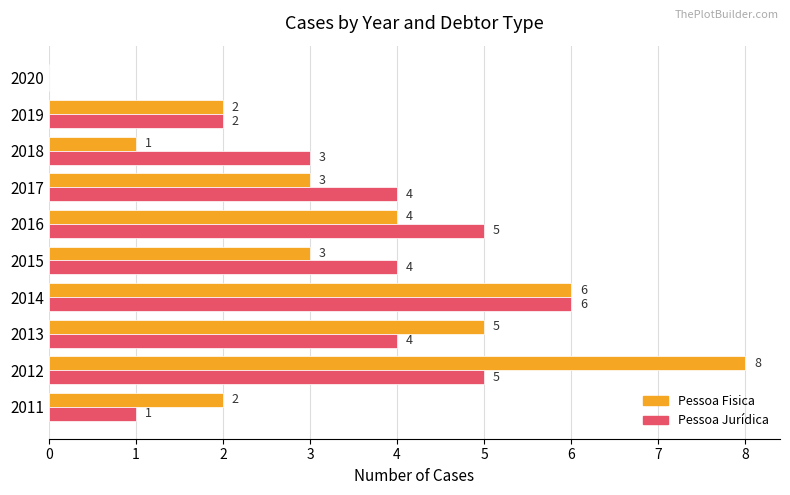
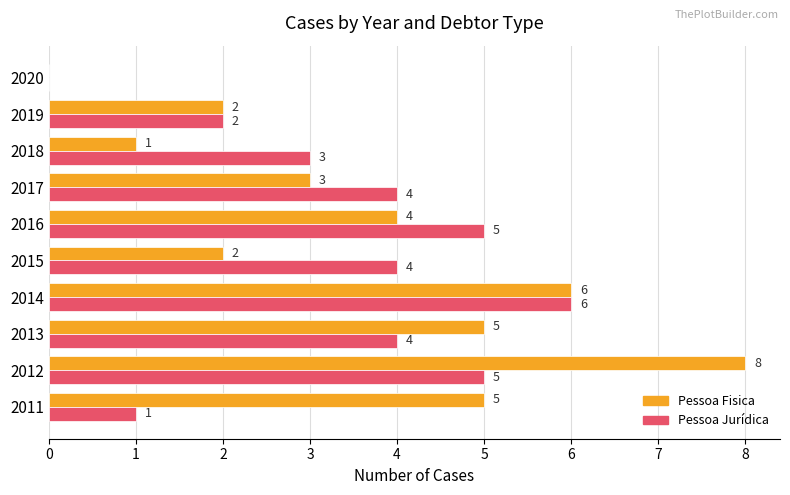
  {
    "Pessoa Fisica": {
      "2019": 2,
      "2018": 1,
      "2017": 3,
      "2016": 4,
-     "2015": 3,
+     "2015": 2,
      "2014": 6,
      "2013": 5,
      "2012": 8,
-     "2011": 2
+     "2011": 5
    },
    "Pessoa Jurídica": {
      "2019": 2,
      "2018": 3,
      "2017": 4,
      "2016": 5,
      "2015": 4,
      "2014": 6,
      "2013": 4,
      "2012": 5,
      "2011": 1
    }
  }
